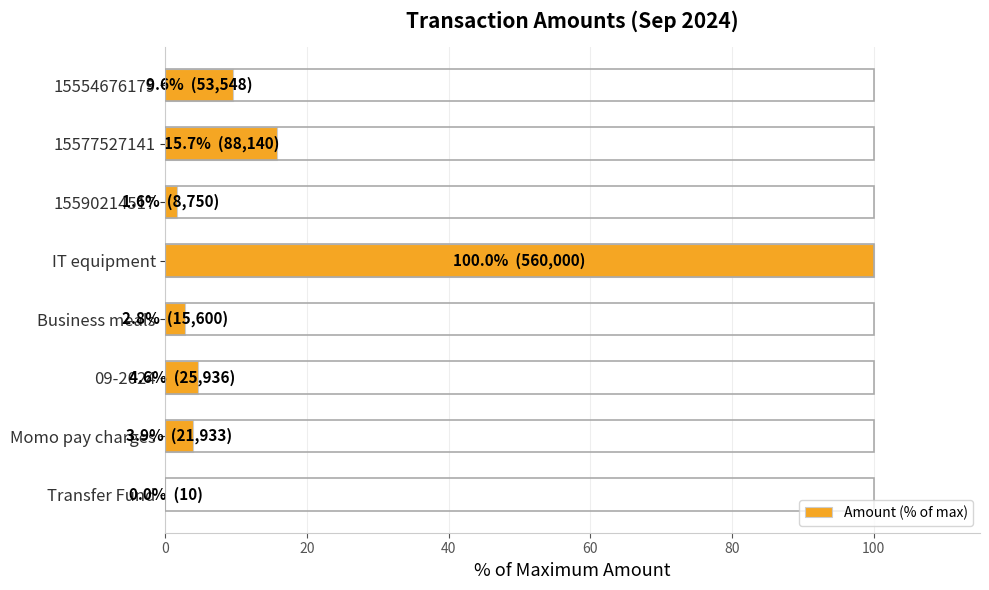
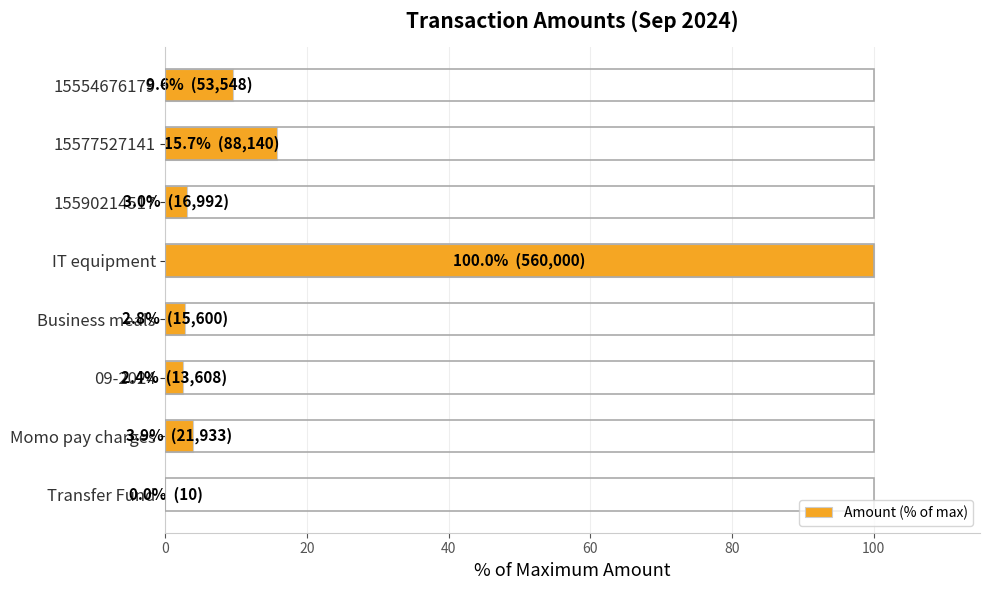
  {
    "15554676179": "9.6%",
    "15577527141": "15.7%",
-   "15590214517": "1.6% (8,750)",
+   "15590214517": "3.0% (16,992)",
    "IT equipment": "100.0%",
    "Business meals": "2.8%",
-   "09-2024": "4.6% (25,936)",
+   "09-2024": "2.4% (13,608)",
    "Momo pay charges": "3.9%",
    "Transfer Fund": "0.0%"
  }
